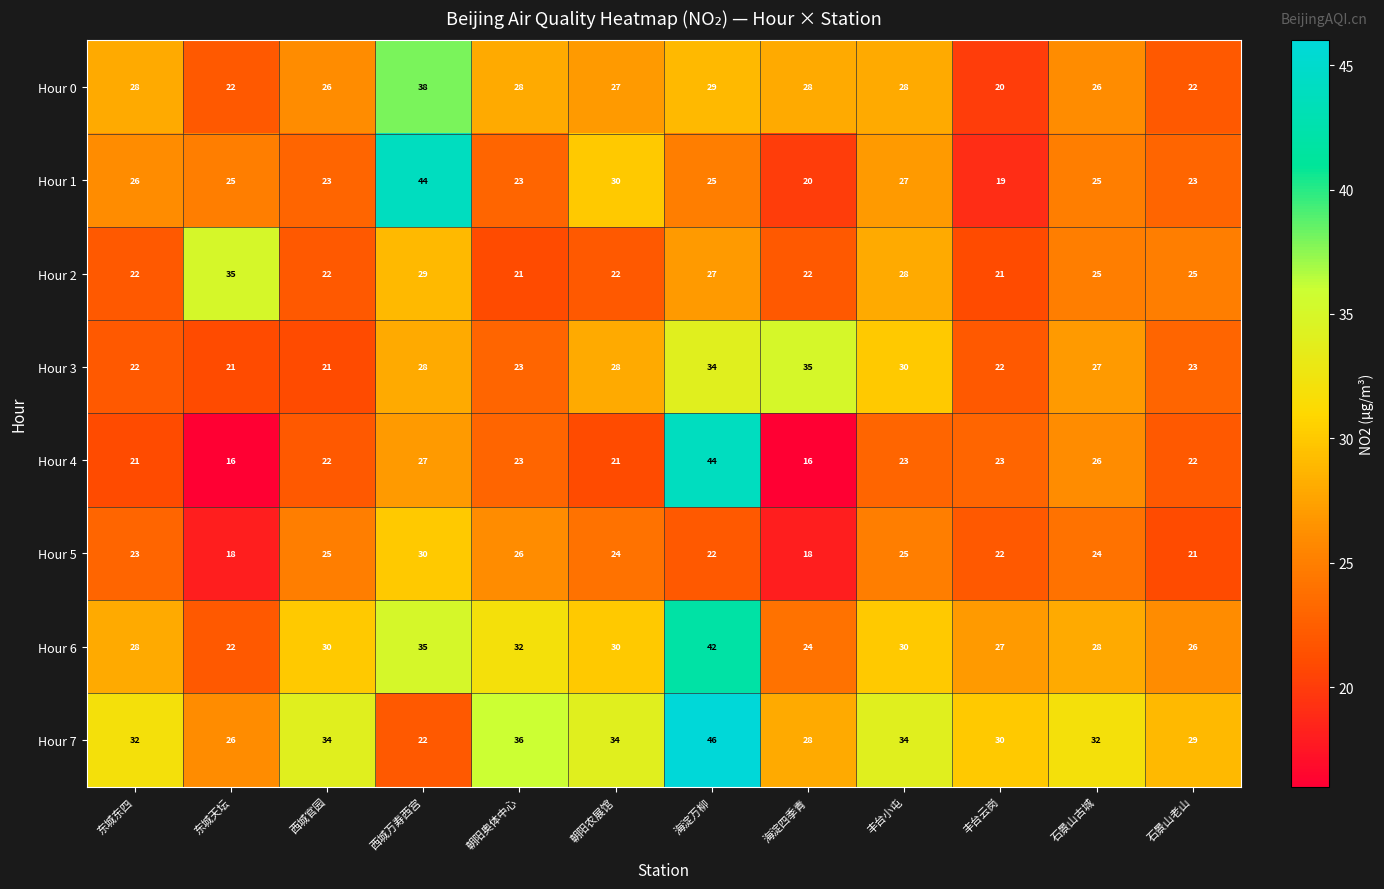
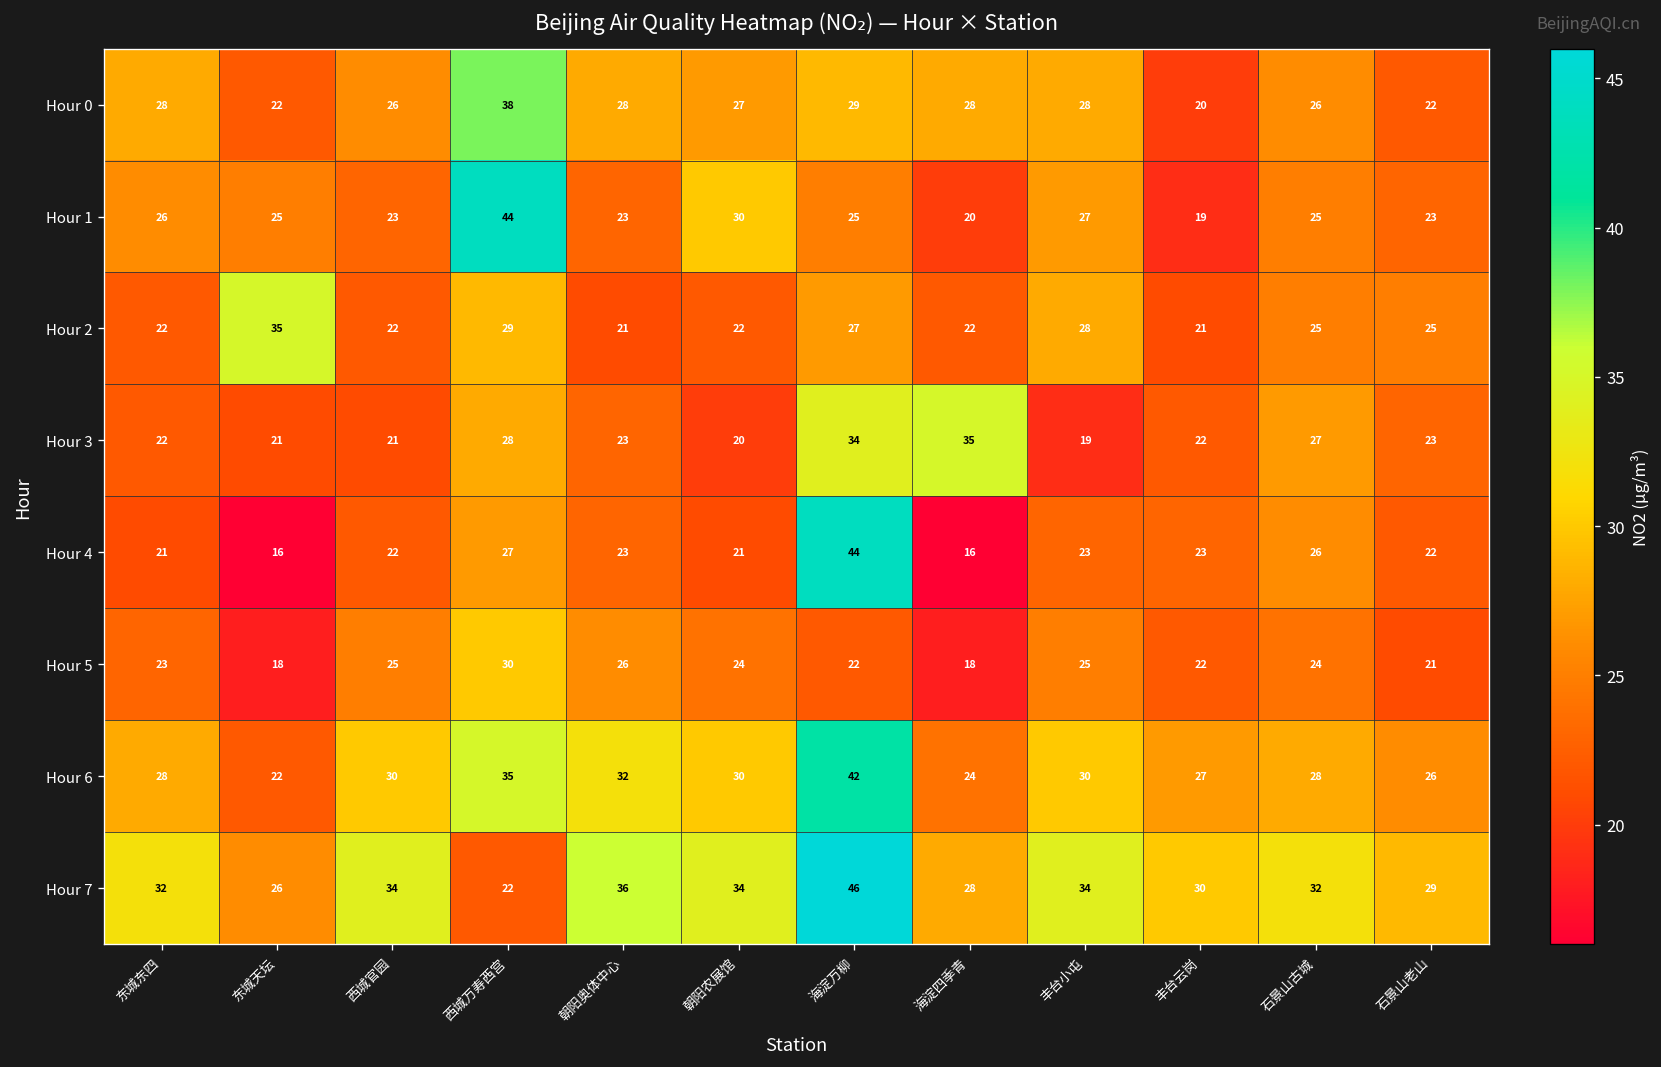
  {
    "Hour 0": {
      "东城东四": 28,
      "东城天坛": 22,
      "西城官园": 26,
      "西城万寿西宫": 38,
      "朝阳奥体中心": 28,
      "朝阳农展馆": 27,
      "海淀万柳": 29,
      "海淀四季青": 28,
      "丰台小屯": 28,
      "丰台云岗": 20,
      "石景山古城": 26,
      "石景山老山": 22
    },
    "Hour 1": {
      "东城东四": 26,
      "东城天坛": 25,
      "西城官园": 23,
      "西城万寿西宫": 44,
      "朝阳奥体中心": 23,
      "朝阳农展馆": 30,
      "海淀万柳": 25,
      "海淀四季青": 20,
      "丰台小屯": 27,
      "丰台云岗": 19,
      "石景山古城": 25,
      "石景山老山": 23
    },
    "Hour 2": {
      "东城东四": 22,
      "东城天坛": 35,
      "西城官园": 22,
      "西城万寿西宫": 29,
      "朝阳奥体中心": 21,
      "朝阳农展馆": 22,
      "海淀万柳": 27,
      "海淀四季青": 22,
      "丰台小屯": 28,
      "丰台云岗": 21,
      "石景山古城": 25,
      "石景山老山": 25
    },
    "Hour 3": {
      "东城东四": 22,
      "东城天坛": 21,
      "西城官园": 21,
      "西城万寿西宫": 28,
      "朝阳奥体中心": 23,
-     "朝阳农展馆": 28,
+     "朝阳农展馆": 20,
      "海淀万柳": 34,
      "海淀四季青": 35,
-     "丰台小屯": 30,
+     "丰台小屯": 19,
      "丰台云岗": 22,
      "石景山古城": 27,
      "石景山老山": 23
    },
    "Hour 4": {
      "东城东四": 21,
      "东城天坛": 16,
      "西城官园": 22,
      "西城万寿西宫": 27,
      "朝阳奥体中心": 23,
      "朝阳农展馆": 21,
      "海淀万柳": 44,
      "海淀四季青": 16,
      "丰台小屯": 23,
      "丰台云岗": 23,
      "石景山古城": 26,
      "石景山老山": 22
    },
    "Hour 5": {
      "东城东四": 23,
      "东城天坛": 18,
      "西城官园": 25,
      "西城万寿西宫": 30,
      "朝阳奥体中心": 26,
      "朝阳农展馆": 24,
      "海淀万柳": 22,
      "海淀四季青": 18,
      "丰台小屯": 25,
      "丰台云岗": 22,
      "石景山古城": 24,
      "石景山老山": 21
    },
    "Hour 6": {
      "东城东四": 28,
      "东城天坛": 22,
      "西城官园": 30,
      "西城万寿西宫": 35,
      "朝阳奥体中心": 32,
      "朝阳农展馆": 30,
      "海淀万柳": 42,
      "海淀四季青": 24,
      "丰台小屯": 30,
      "丰台云岗": 27,
      "石景山古城": 28,
      "石景山老山": 26
    },
    "Hour 7": {
      "东城东四": 32,
      "东城天坛": 26,
      "西城官园": 34,
      "西城万寿西宫": 22,
      "朝阳奥体中心": 36,
      "朝阳农展馆": 34,
      "海淀万柳": 46,
      "海淀四季青": 28,
      "丰台小屯": 34,
      "丰台云岗": 30,
      "石景山古城": 32,
      "石景山老山": 29
    }
  }
